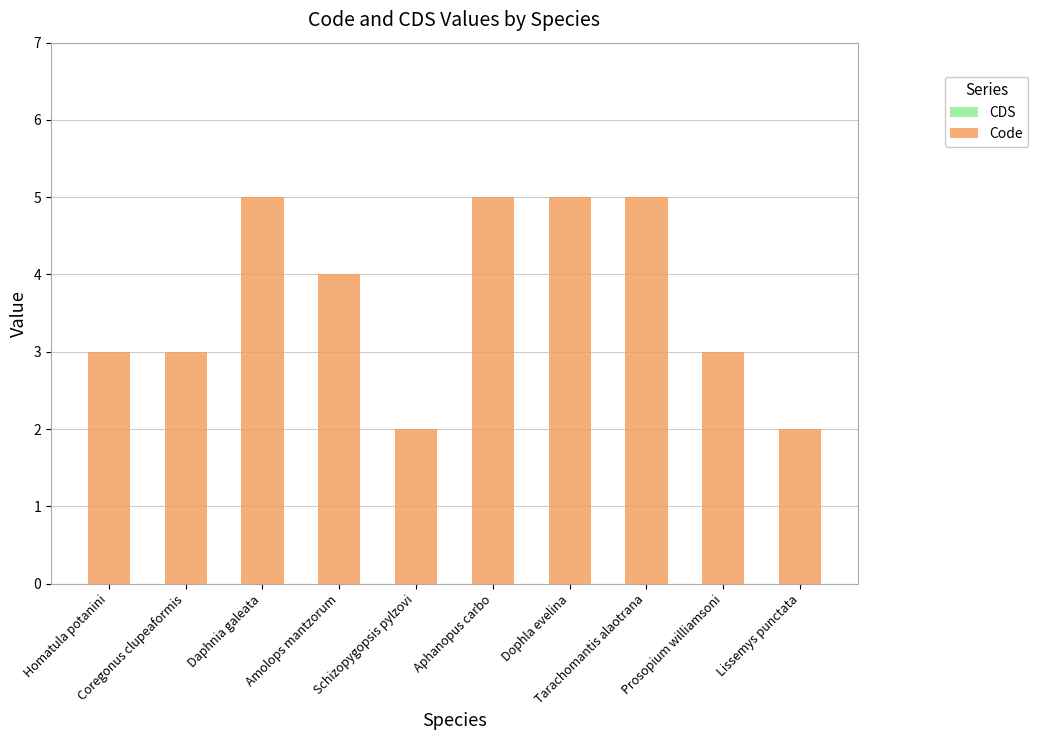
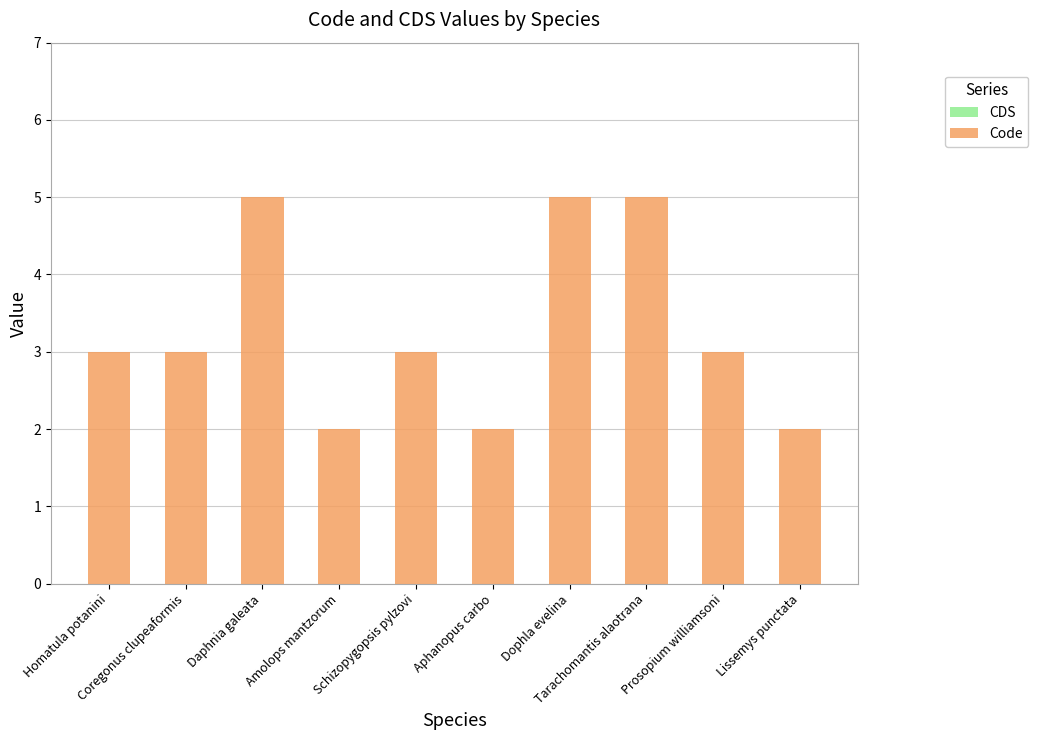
  {
    "CDS": {
      "Homatula potanini": 0,
      "Coregonus clupeaformis": 0,
      "Daphnia galeata": 0,
      "Amolops mantzorum": 0,
      "Schizopygopsis pylzovi": 0,
      "Aphanopus carbo": 0,
      "Dophla evelina": 0,
      "Tarachomantis alaotrana": 0,
      "Prosopium williamsoni": 0,
      "Lissemys punctata": 0
    },
    "Code": {
      "Homatula potanini": 3,
      "Coregonus clupeaformis": 3,
      "Daphnia galeata": 5,
-     "Amolops mantzorum": 4,
-     "Schizopygopsis pylzovi": 2,
-     "Aphanopus carbo": 5,
+     "Amolops mantzorum": 2,
+     "Schizopygopsis pylzovi": 3,
+     "Aphanopus carbo": 2,
      "Dophla evelina": 5,
      "Tarachomantis alaotrana": 5,
      "Prosopium williamsoni": 3,
      "Lissemys punctata": 2
    }
  }
